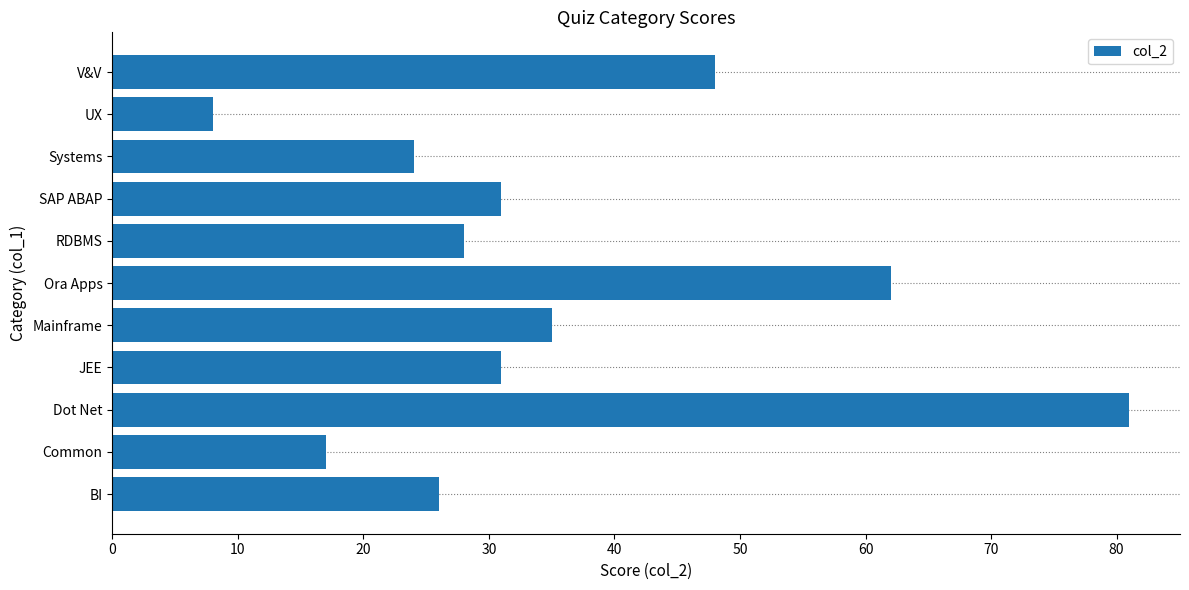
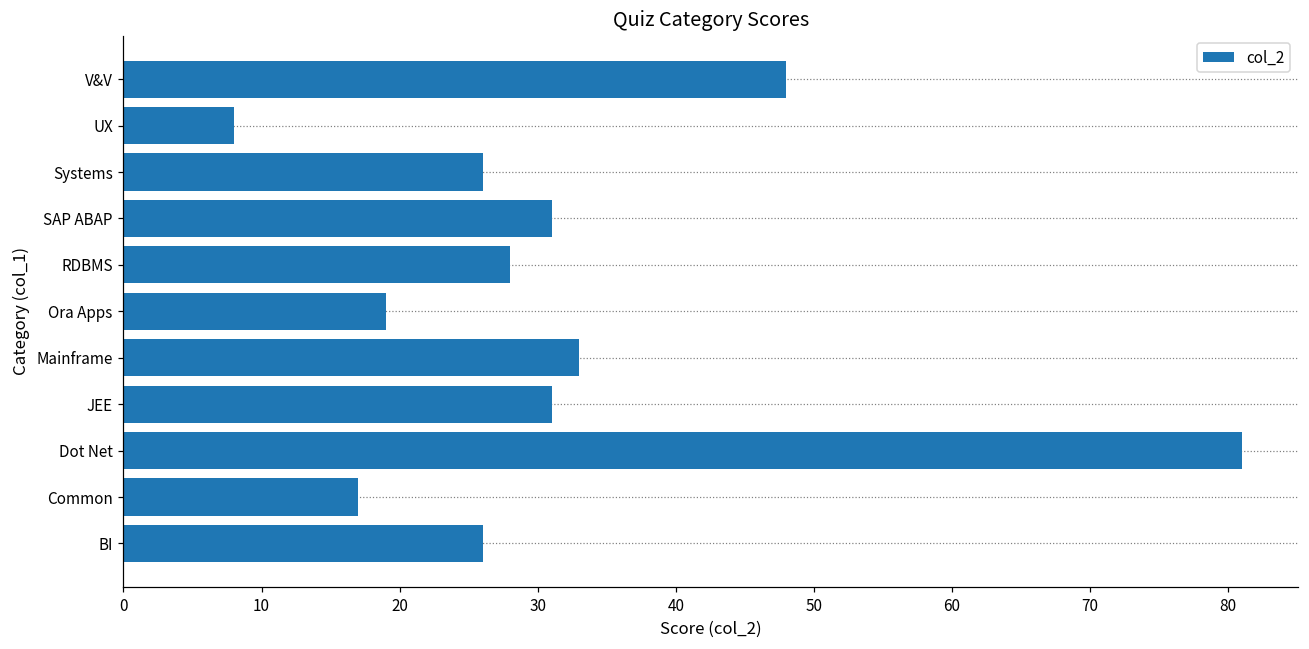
  {
    "V&V": 48,
    "UX": 8,
-   "Systems": 24,
+   "Systems": 26,
    "SAP ABAP": 31,
    "RDBMS": 28,
-   "Ora Apps": 62,
-   "Mainframe": 35,
+   "Ora Apps": 19,
+   "Mainframe": 33,
    "JEE": 31,
    "Dot Net": 81,
    "Common": 17,
    "BI": 26
  }
